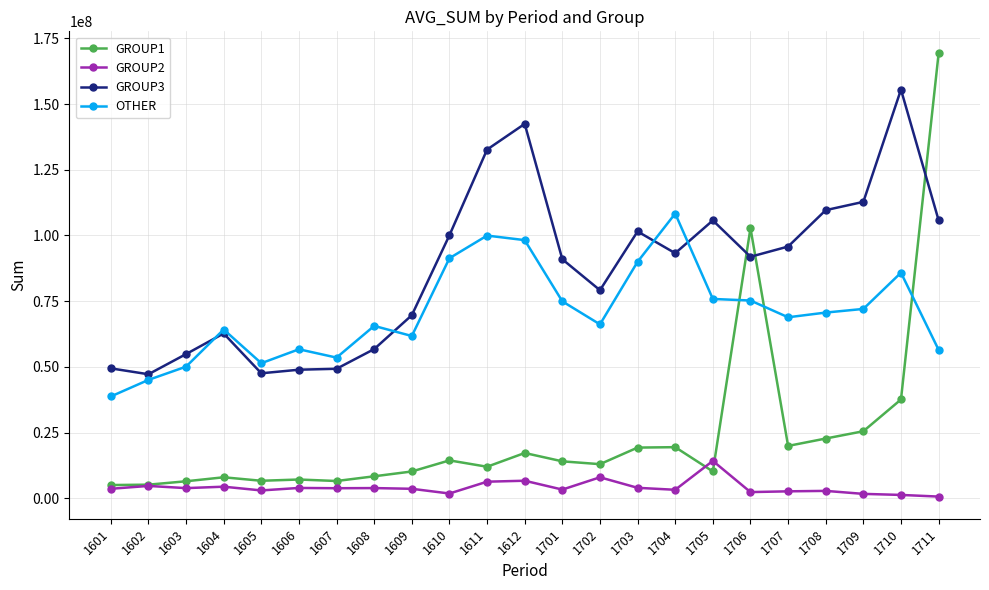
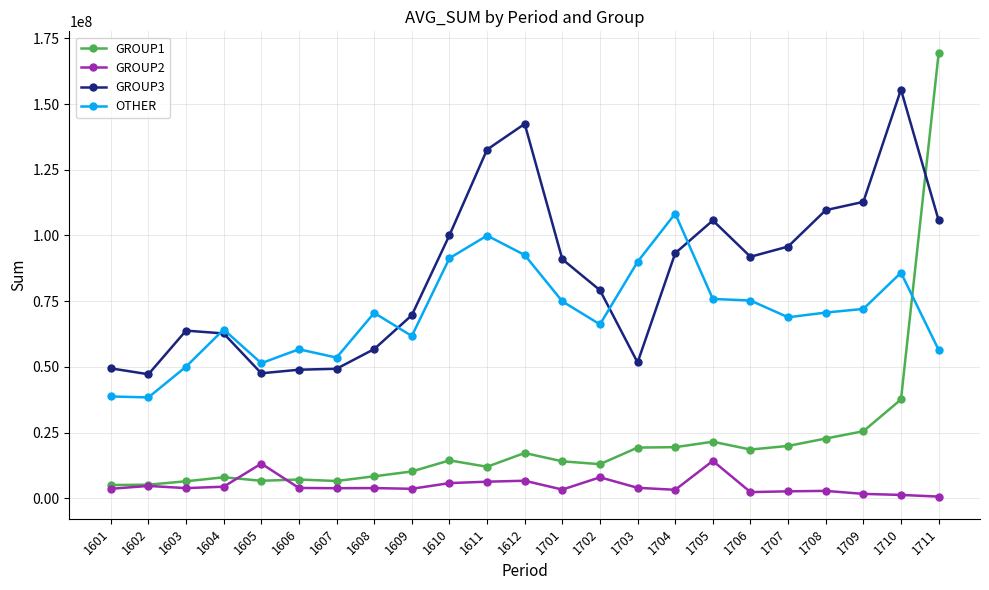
  {
    "GROUP1": {
      "1601": 5000000,
      "1603": 6000000,
      "1604": 8000000,
      "1605": 7000000,
      "1606": 7000000,
      "1607": 7000000,
      "1608": 8000000,
      "1609": 10000000,
      "1610": 14000000,
      "1611": 12000000,
      "1612": 17000000,
      "1701": 14000000,
      "1702": 13000000,
      "1703": 19000000,
      "1704": 19000000,
-     "1705": 10000000,
-     "1706": 103000000,
+     "1705": 22000000,
+     "1706": 19000000,
      "1707": 20000000,
      "1708": 23000000,
      "1709": 26000000,
      "1710": 38000000,
      "1711": 169000000
    },
    "GROUP2": {
      "1601": 4000000,
      "1603": 4000000,
      "1604": 4000000,
-     "1605": 3000000,
+     "1605": 13000000,
      "1606": 4000000,
      "1607": 4000000,
      "1608": 4000000,
      "1609": 4000000,
-     "1610": 2000000,
+     "1610": 6000000,
      "1611": 6000000,
      "1612": 7000000,
      "1701": 3000000,
      "1702": 8000000,
      "1703": 4000000,
      "1704": 3000000,
      "1705": 14000000,
      "1706": 2000000,
      "1707": 3000000,
      "1708": 3000000,
      "1709": 2000000,
      "1710": 1000000,
      "1711": 1000000
    },
    "GROUP3": {
      "1601": 49000000,
      "1602": 47000000,
-     "1603": 55000000,
+     "1603": 64000000,
      "1604": 63000000,
      "1605": 48000000,
      "1606": 49000000,
      "1607": 49000000,
      "1608": 57000000,
      "1609": 70000000,
      "1610": 100000000,
      "1611": 133000000,
      "1612": 142000000,
      "1701": 91000000,
      "1702": 79000000,
-     "1703": 102000000,
+     "1703": 52000000,
      "1704": 93000000,
      "1705": 106000000,
      "1706": 92000000,
      "1707": 96000000,
      "1708": 110000000,
      "1709": 113000000,
      "1710": 156000000,
      "1711": 106000000
    },
    "OTHER": {
      "1601": 39000000,
-     "1602": 45000000,
+     "1602": 38000000,
      "1603": 50000000,
      "1604": 64000000,
      "1605": 51000000,
      "1606": 57000000,
      "1607": 54000000,
-     "1608": 66000000,
+     "1608": 71000000,
      "1609": 62000000,
      "1610": 91000000,
      "1611": 100000000,
-     "1612": 98000000,
+     "1612": 93000000,
      "1701": 75000000,
      "1702": 66000000,
      "1703": 90000000,
      "1704": 108000000,
      "1705": 76000000,
      "1706": 75000000,
      "1707": 69000000,
      "1708": 71000000,
      "1709": 72000000,
      "1710": 86000000,
      "1711": 56000000
    }
  }
